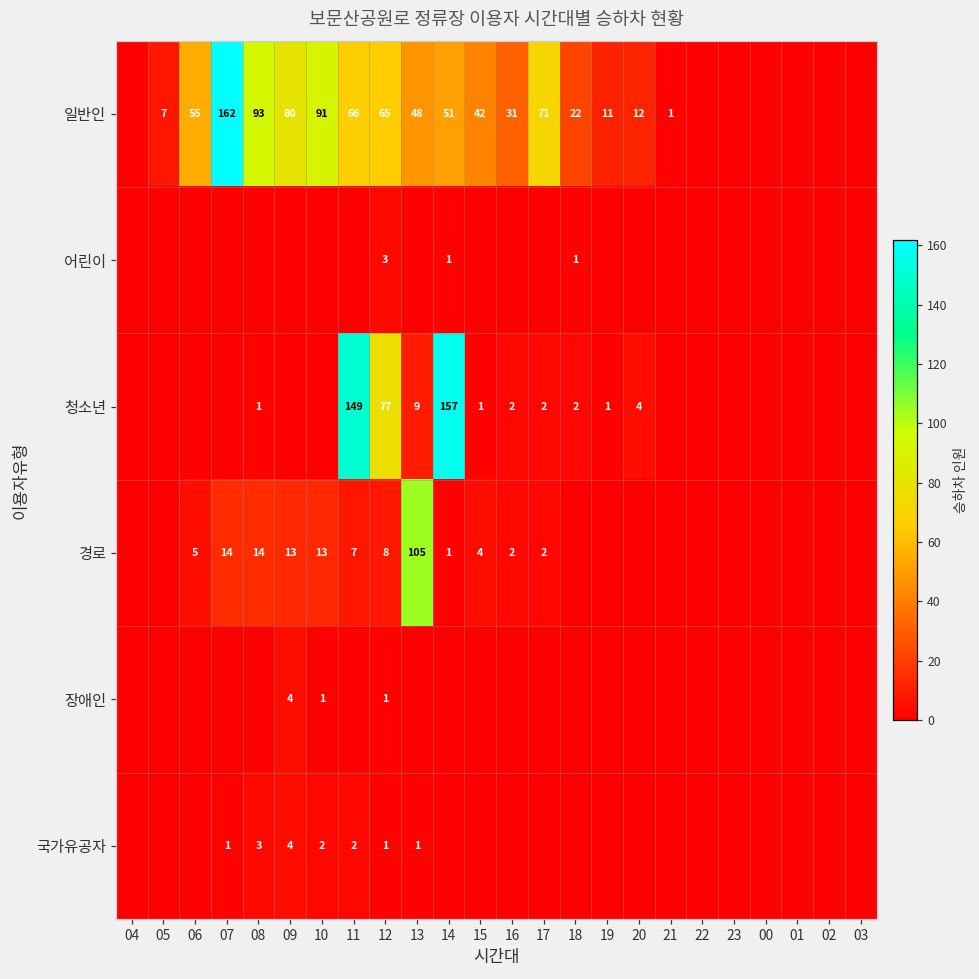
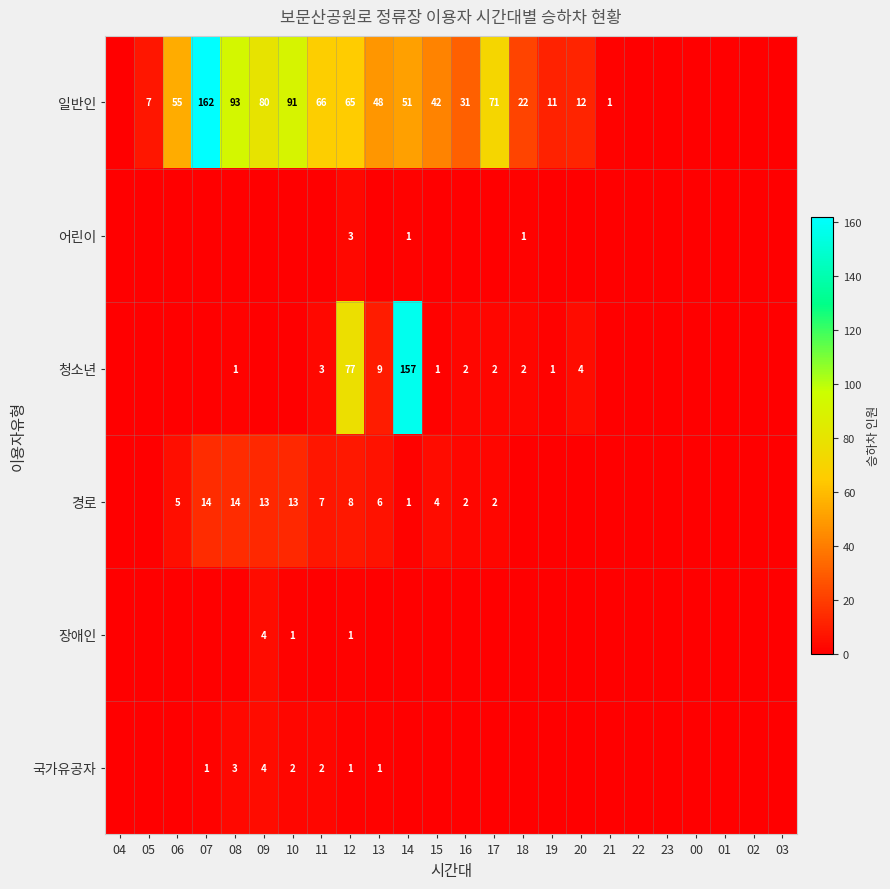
  {
    "일반인": {
      "05": 7,
      "06": 55,
      "07": 162,
      "08": 93,
      "09": 80,
      "10": 91,
      "11": 66,
      "12": 65,
      "13": 48,
      "14": 51,
      "15": 42,
      "16": 31,
      "17": 71,
      "18": 22,
      "19": 11,
      "20": 12,
      "21": 1
    },
    "어린이": {
      "12": 3,
      "14": 1,
      "18": 1
    },
    "청소년": {
      "08": 1,
-     "11": 149,
+     "11": 3,
      "12": 77,
      "13": 9,
      "14": 157,
      "15": 1,
      "16": 2,
      "17": 2,
      "18": 2,
      "19": 1,
      "20": 4
    },
    "경로": {
      "06": 5,
      "07": 14,
      "08": 14,
      "09": 13,
      "10": 13,
      "11": 7,
      "12": 8,
-     "13": 105,
+     "13": 6,
      "14": 1,
      "15": 4,
      "16": 2,
      "17": 2
    },
    "장애인": {
      "09": 4,
      "10": 1,
      "12": 1
    },
    "국가유공자": {
      "07": 1,
      "08": 3,
      "09": 4,
      "10": 2,
      "11": 2,
      "12": 1,
      "13": 1
    }
  }
